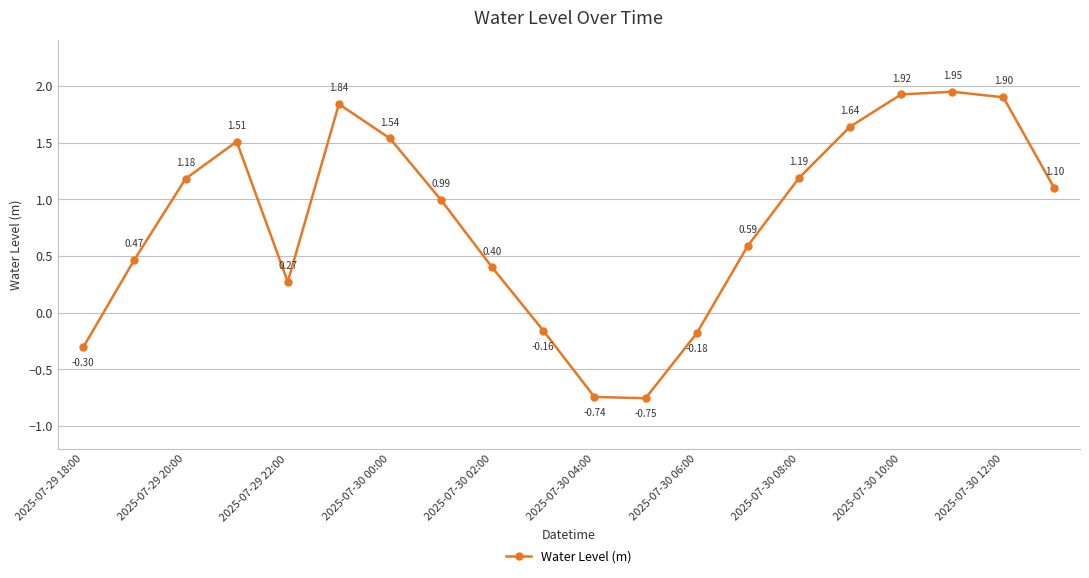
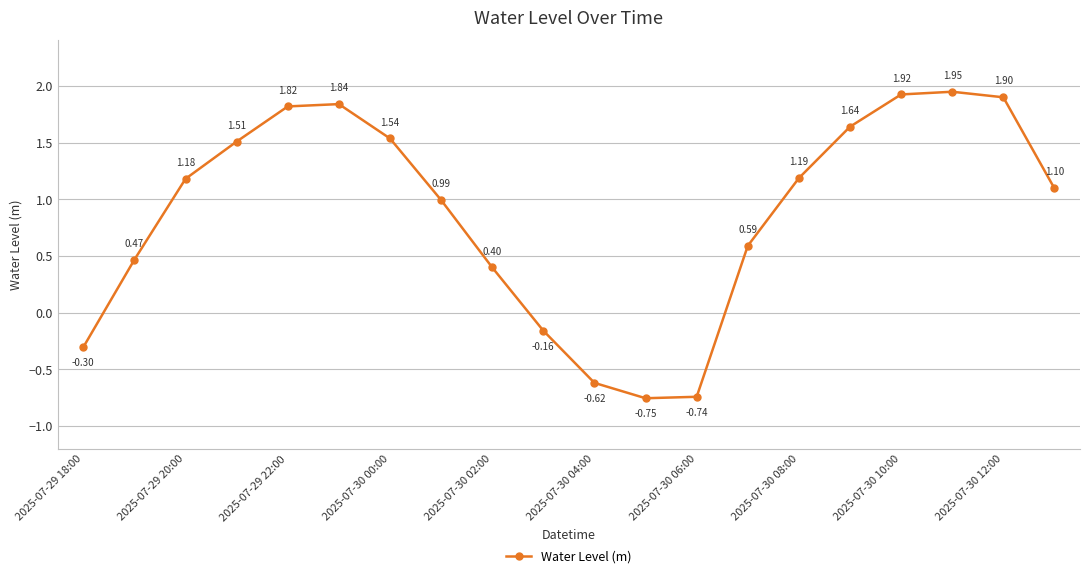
  {
    "2025-07-29 18:00": -0.30,
    "2025-07-29 20:00": 1.18,
-   "2025-07-29 22:00": 0.27,
+   "2025-07-29 22:00": 1.82,
    "2025-07-30 00:00": 1.54,
    "2025-07-30 02:00": 0.40,
-   "2025-07-30 04:00": -0.74,
-   "2025-07-30 06:00": -0.18,
+   "2025-07-30 04:00": -0.62,
+   "2025-07-30 06:00": -0.74,
    "2025-07-30 08:00": 1.19,
    "2025-07-30 10:00": 1.92,
    "2025-07-30 12:00": 1.90
  }
